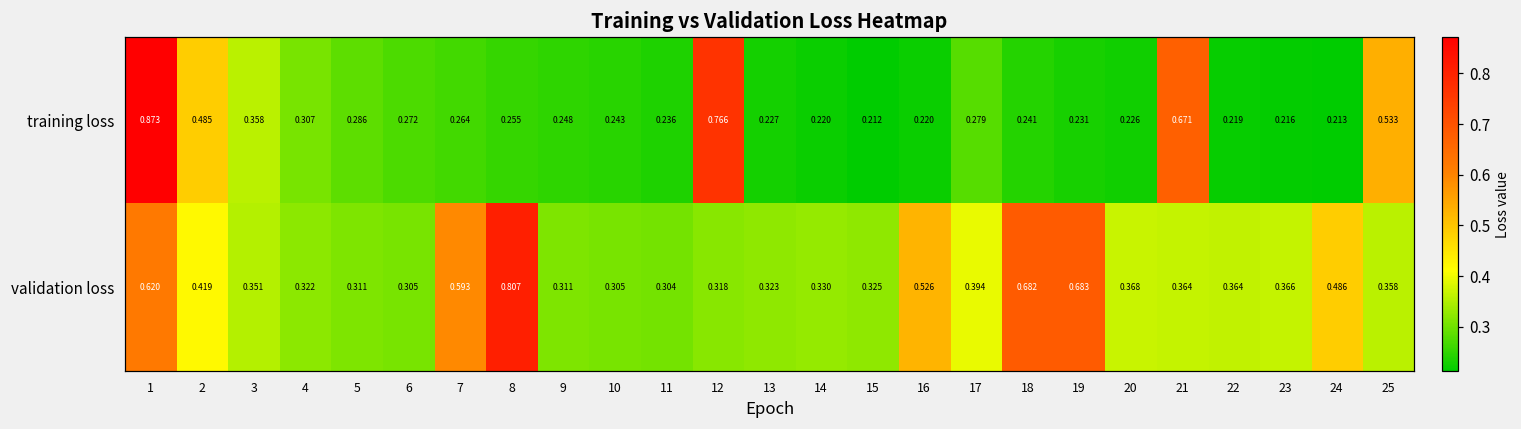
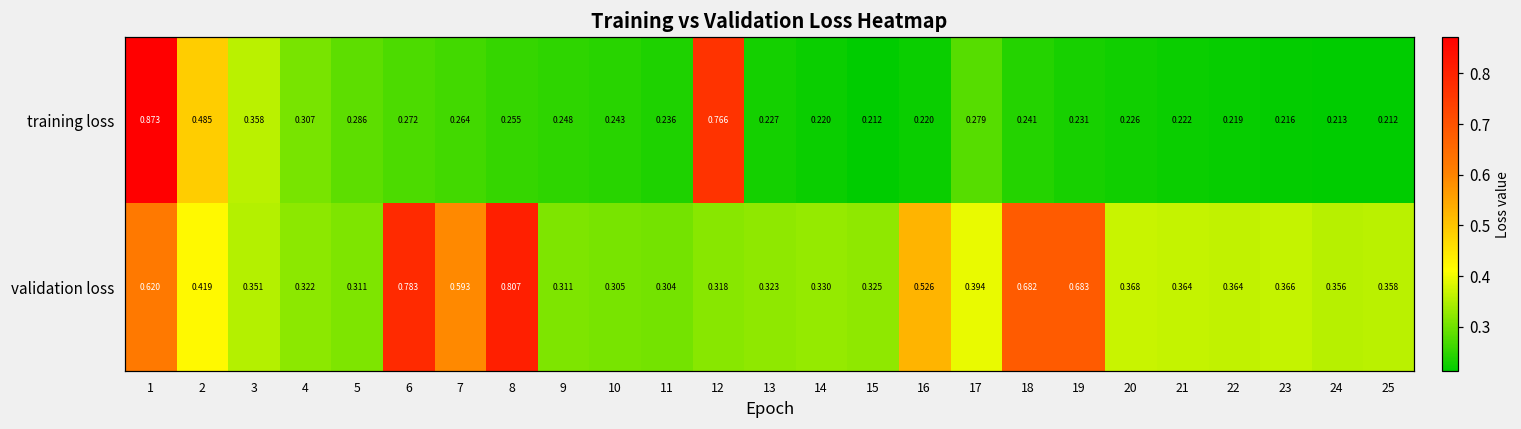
  {
    "training loss": {
      "1": 0.873,
      "2": 0.485,
      "3": 0.358,
      "4": 0.307,
      "5": 0.286,
      "6": 0.272,
      "7": 0.264,
      "8": 0.255,
      "9": 0.248,
      "10": 0.243,
      "11": 0.236,
      "12": 0.766,
      "13": 0.227,
      "14": 0.220,
      "15": 0.212,
      "16": 0.220,
      "17": 0.279,
      "18": 0.241,
      "19": 0.231,
      "20": 0.226,
-     "21": 0.671,
+     "21": 0.222,
      "22": 0.219,
      "23": 0.216,
      "24": 0.213,
-     "25": 0.533
+     "25": 0.212
    },
    "validation loss": {
      "1": 0.620,
      "2": 0.419,
      "3": 0.351,
      "4": 0.322,
      "5": 0.311,
-     "6": 0.305,
+     "6": 0.783,
      "7": 0.593,
      "8": 0.807,
      "9": 0.311,
      "10": 0.305,
      "11": 0.304,
      "12": 0.318,
      "13": 0.323,
      "14": 0.330,
      "15": 0.325,
      "16": 0.526,
      "17": 0.394,
      "18": 0.682,
      "19": 0.683,
      "20": 0.368,
      "21": 0.364,
      "22": 0.364,
      "23": 0.366,
-     "24": 0.486,
+     "24": 0.356,
      "25": 0.358
    }
  }
